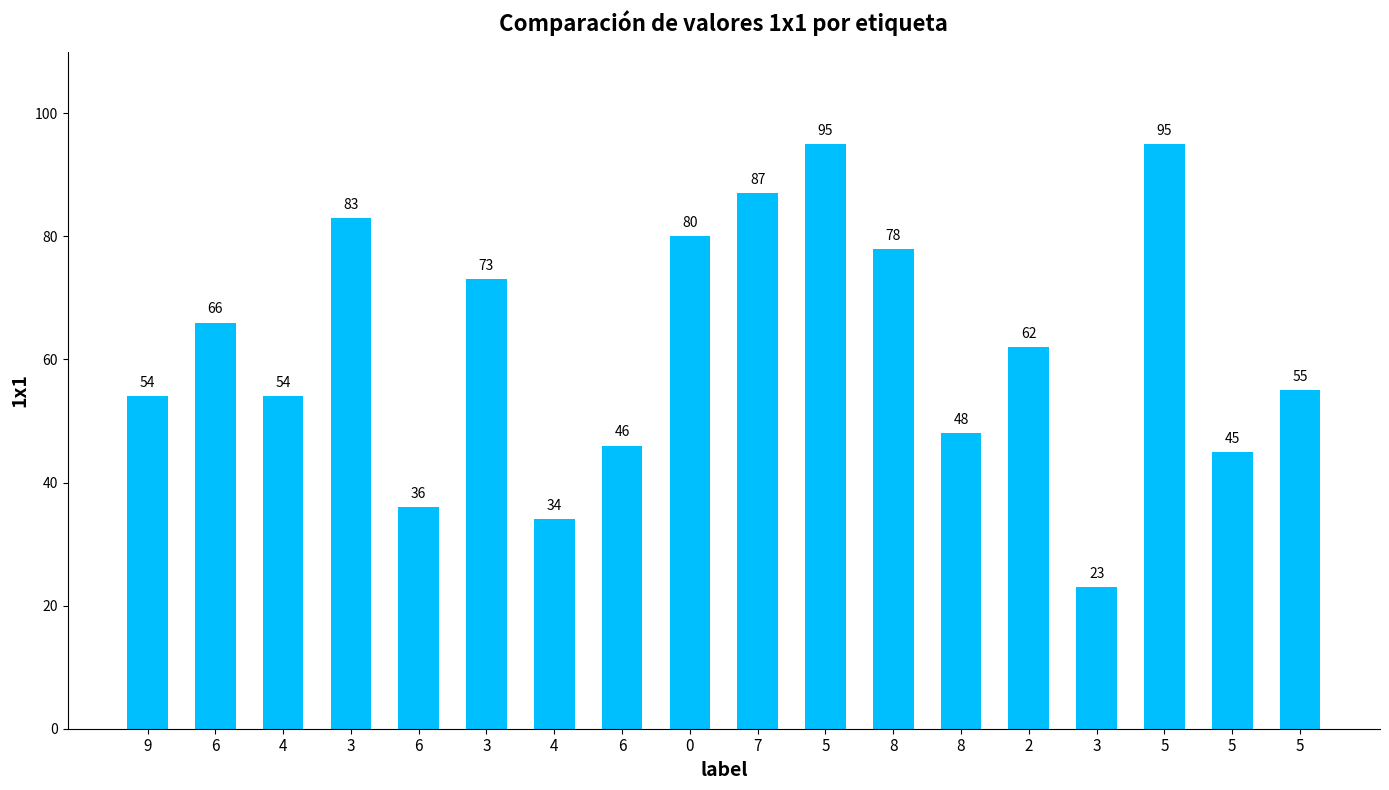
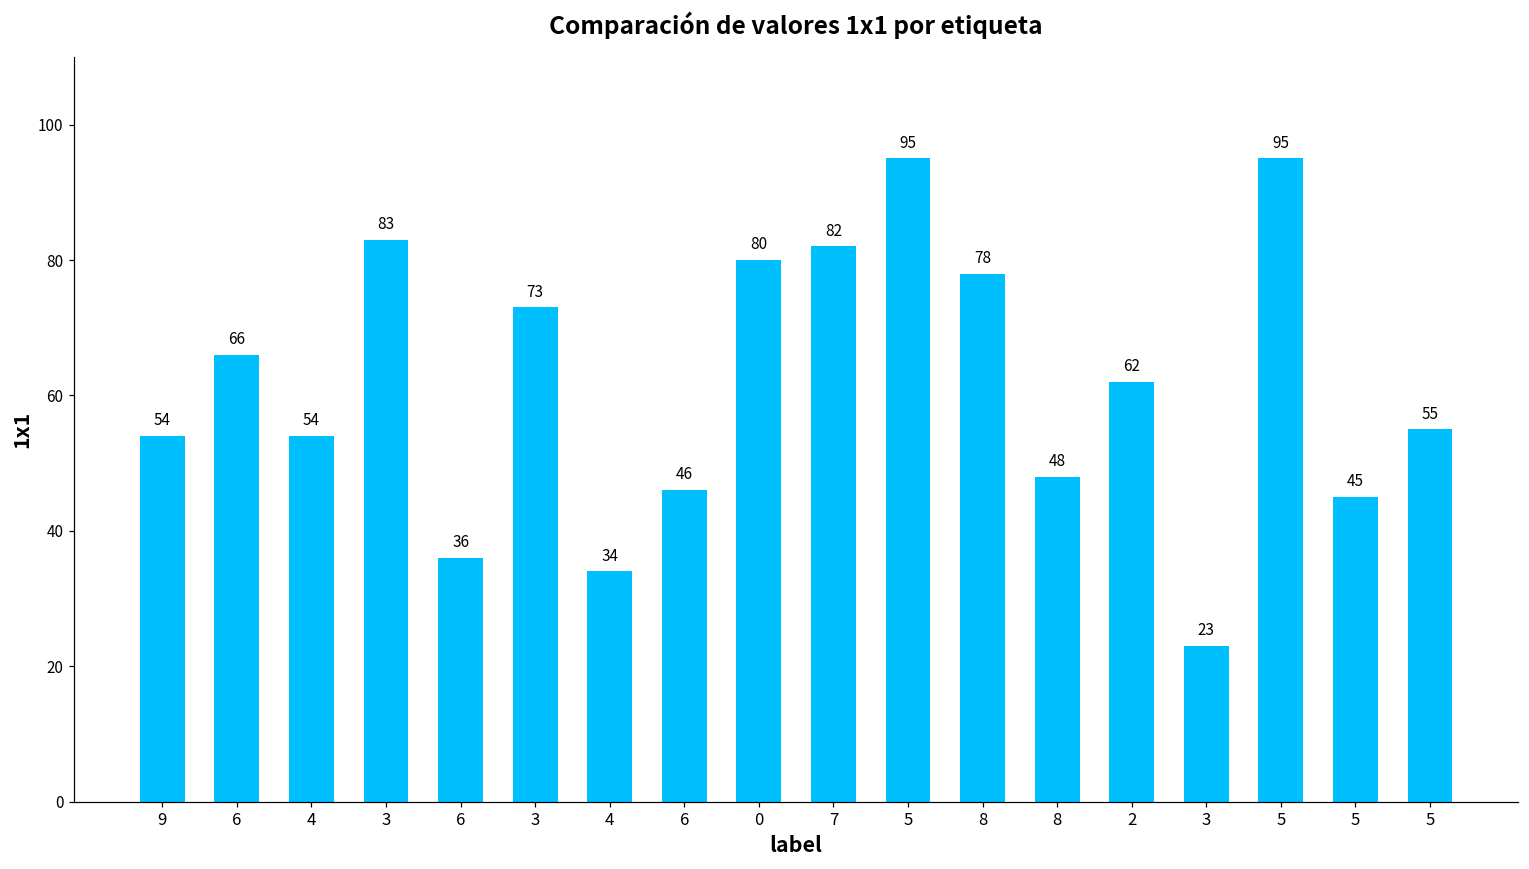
  {
    "9": 54,
    "0": 80,
-   "7": 87,
+   "7": 82,
    "2": 62
  }
